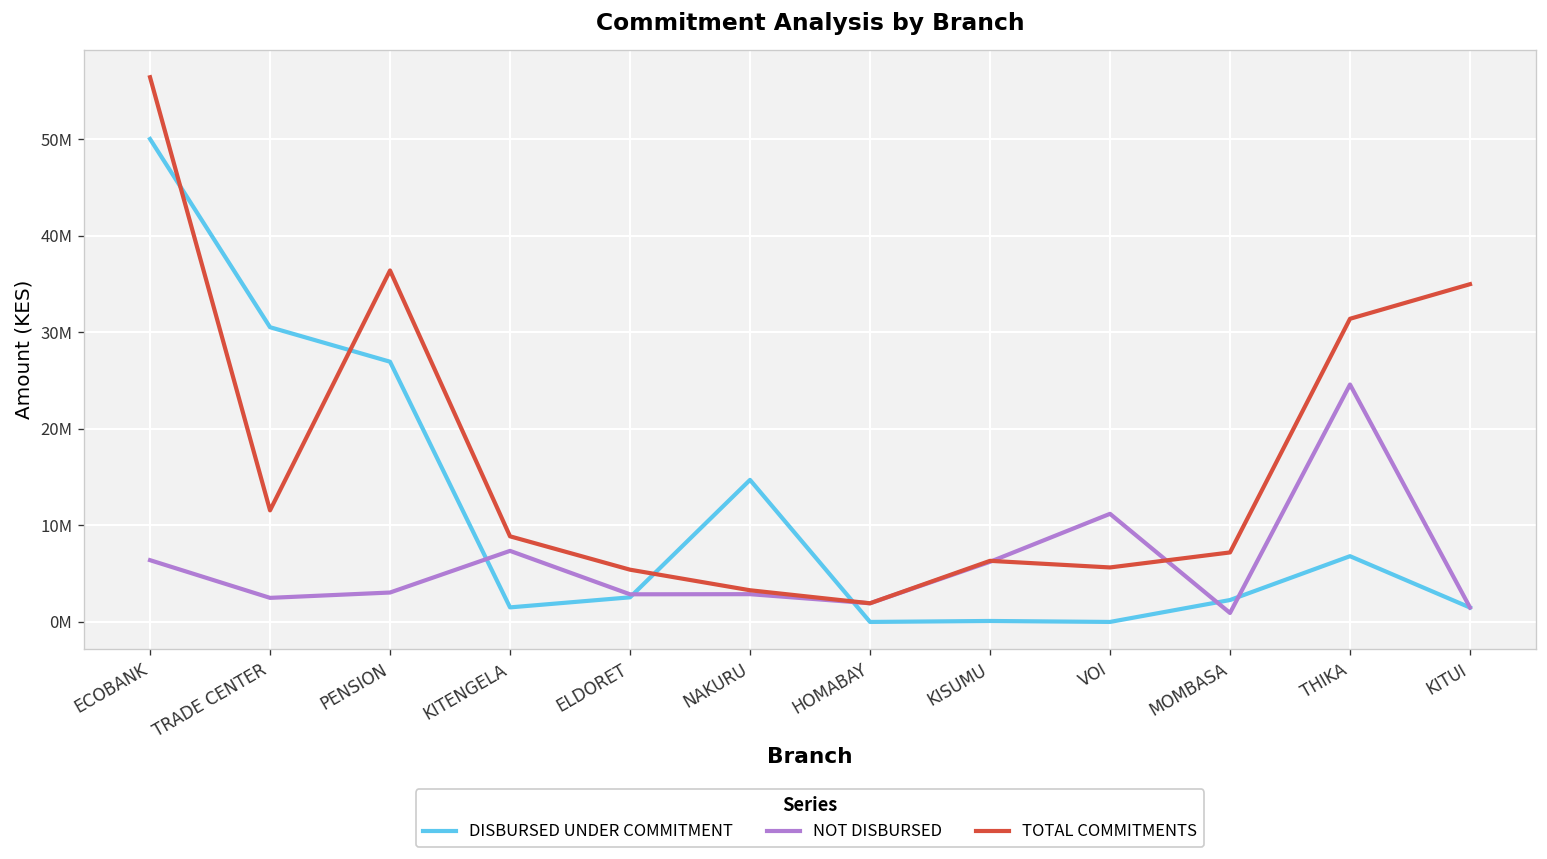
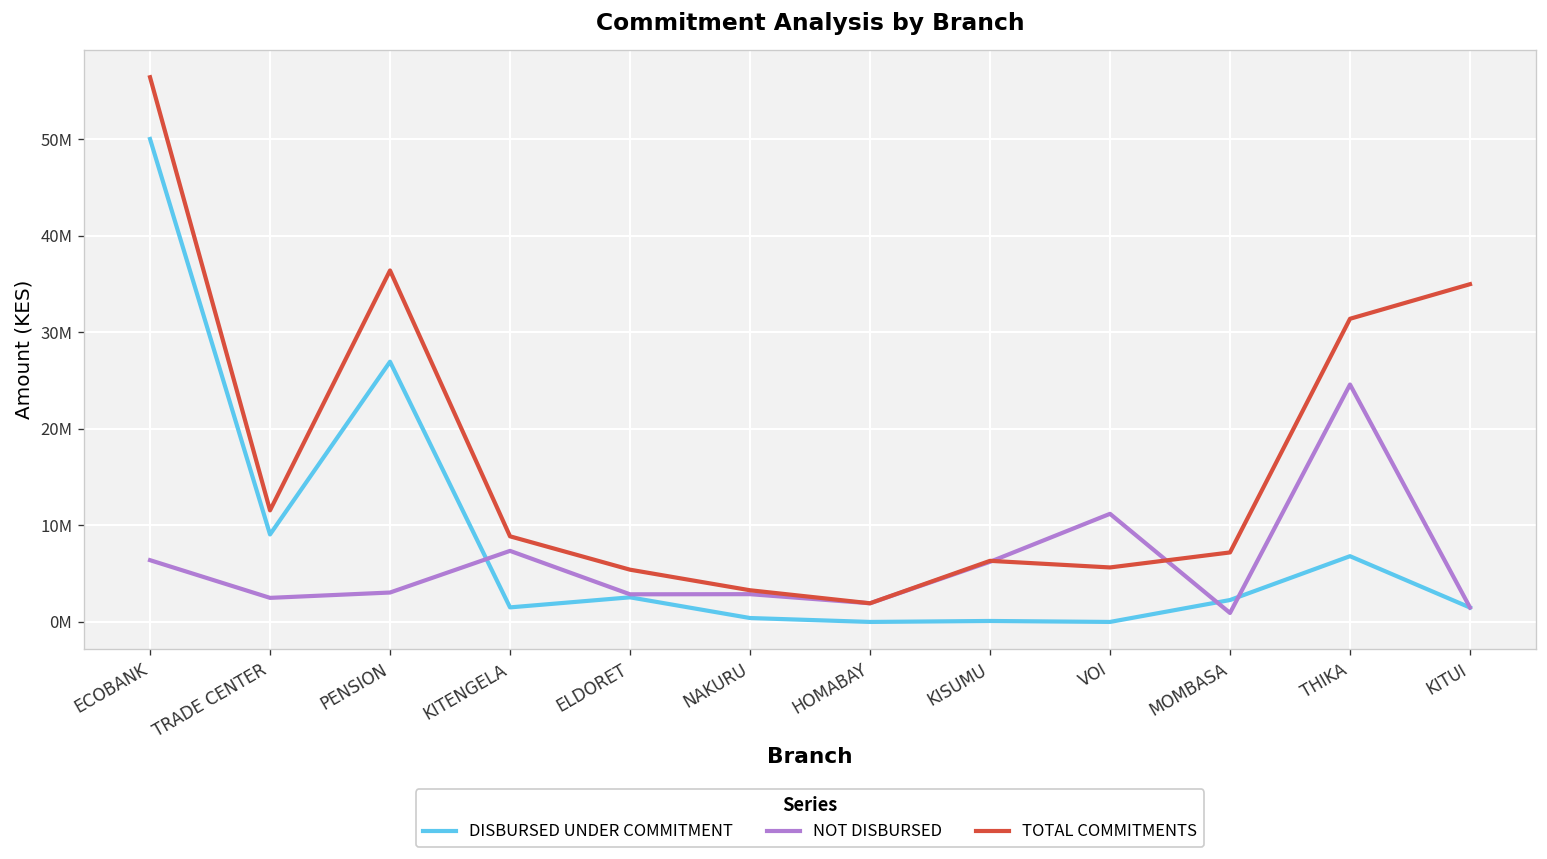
  {
    "DISBURSED UNDER COMMITMENT": {
      "ECOBANK": 50000000,
-     "TRADE CENTER": 31000000,
+     "TRADE CENTER": 9000000,
      "PENSION": 27000000,
      "KITENGELA": 2000000,
-     "NAKURU": 15000000,
+     "NAKURU": 0,
      "HOMABAY": 0,
      "KISUMU": 0,
      "VOI": 0,
      "MOMBASA": 2000000,
      "THIKA": 7000000
    },
    "NOT DISBURSED": {
      "ECOBANK": 6000000,
      "TRADE CENTER": 2000000,
      "PENSION": 3000000,
      "KITENGELA": 7000000,
      "NAKURU": 3000000,
      "VOI": 11000000,
      "MOMBASA": 1000000,
      "THIKA": 25000000
    },
    "TOTAL COMMITMENTS": {
      "ECOBANK": 56000000,
      "TRADE CENTER": 12000000,
      "PENSION": 36000000,
      "KITENGELA": 9000000,
      "ELDORET": 5000000,
      "NAKURU": 3000000,
      "VOI": 6000000,
      "MOMBASA": 7000000,
      "THIKA": 31000000,
      "KITUI": 35000000
    }
  }
